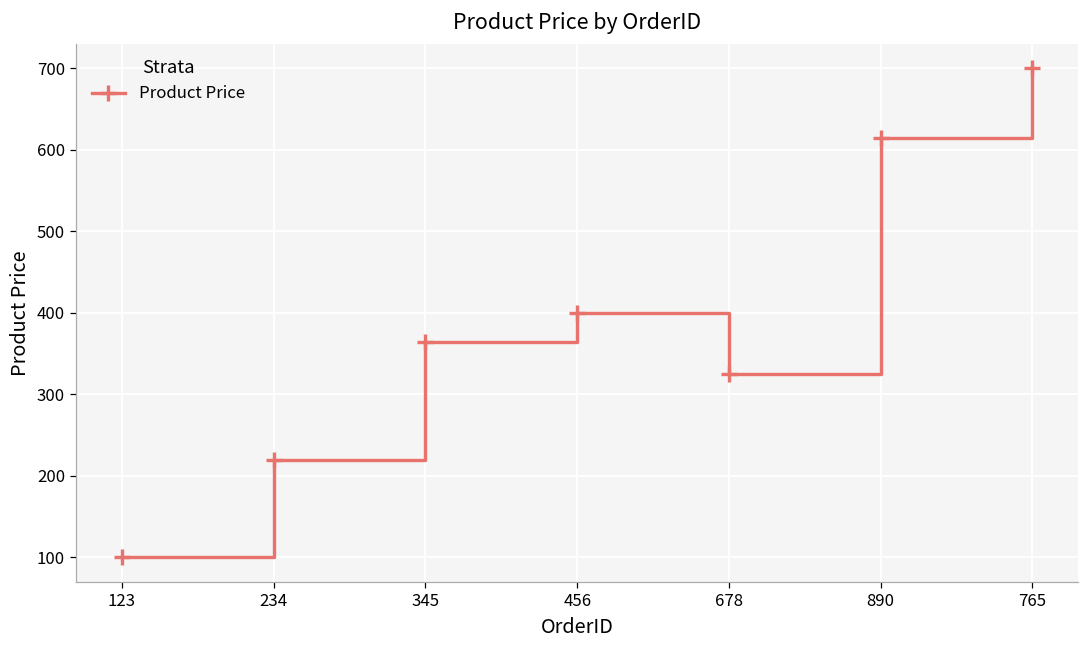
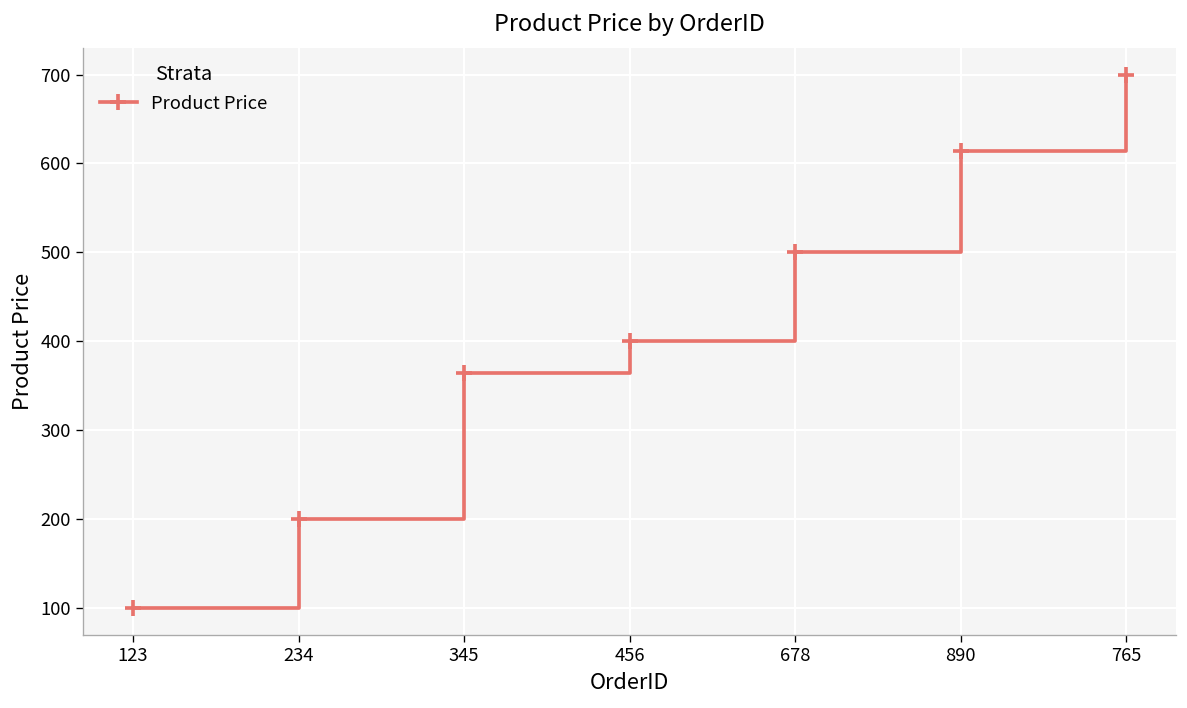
  {
    "123": 100,
-   "234": 220,
+   "234": 200,
    "345": 360,
    "456": 400,
-   "678": 330,
+   "678": 500,
    "890": 610,
    "765": 700
  }
